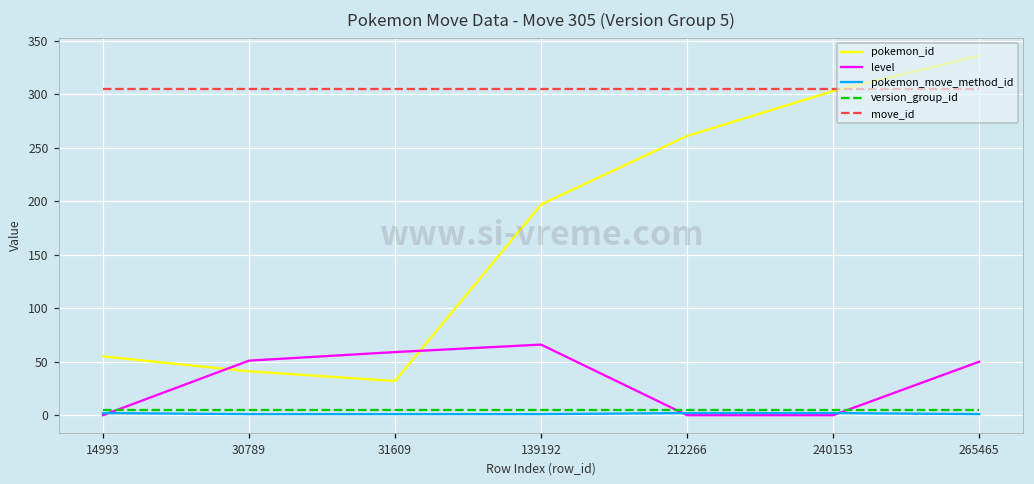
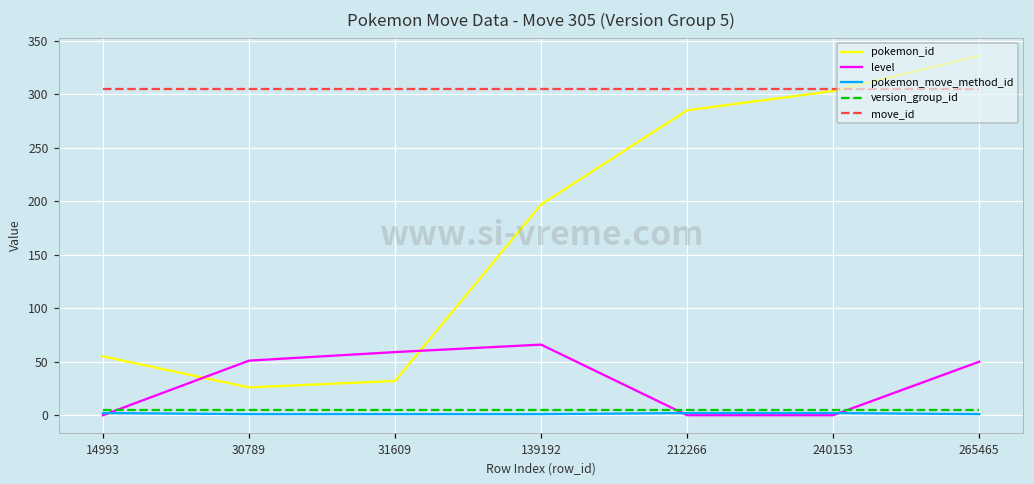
  {
    "pokemon_id": {
      "14993": 60,
-     "30789": 40,
+     "30789": 30,
      "31609": 30,
      "139192": 200,
-     "212266": 260
+     "212266": 290
    },
    "level": {
      "30789": 50,
      "31609": 60,
      "139192": 70,
      "265465": 50
    },
    "pokemon_move_method_id": {
      "30789": 0,
      "31609": 0,
      "139192": 0,
      "265465": 0
    },
    "version_group_id": {
      "14993": 10,
      "30789": 10,
      "31609": 10,
      "139192": 10,
      "212266": 10,
      "240153": 10,
      "265465": 10
    },
    "move_id": {
      "14993": 310,
      "30789": 310,
      "31609": 310,
      "139192": 310,
      "212266": 310
    }
  }
